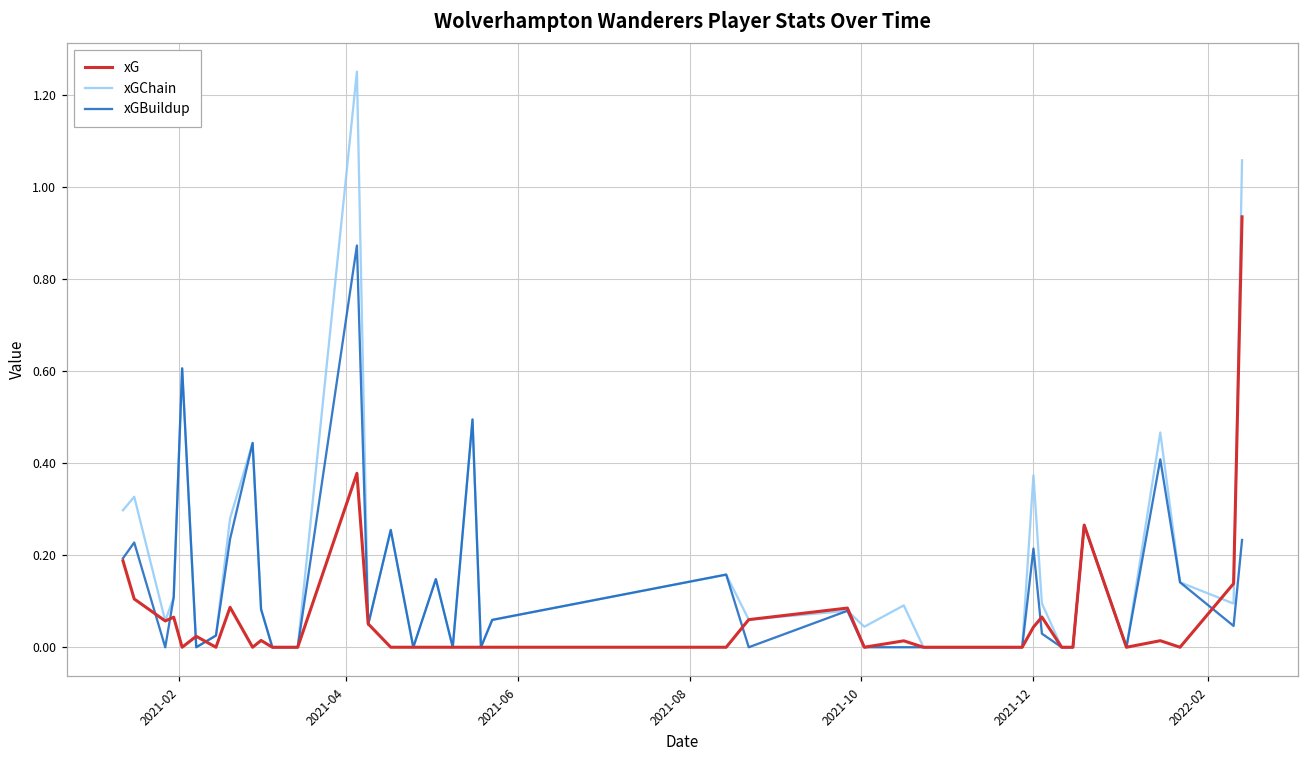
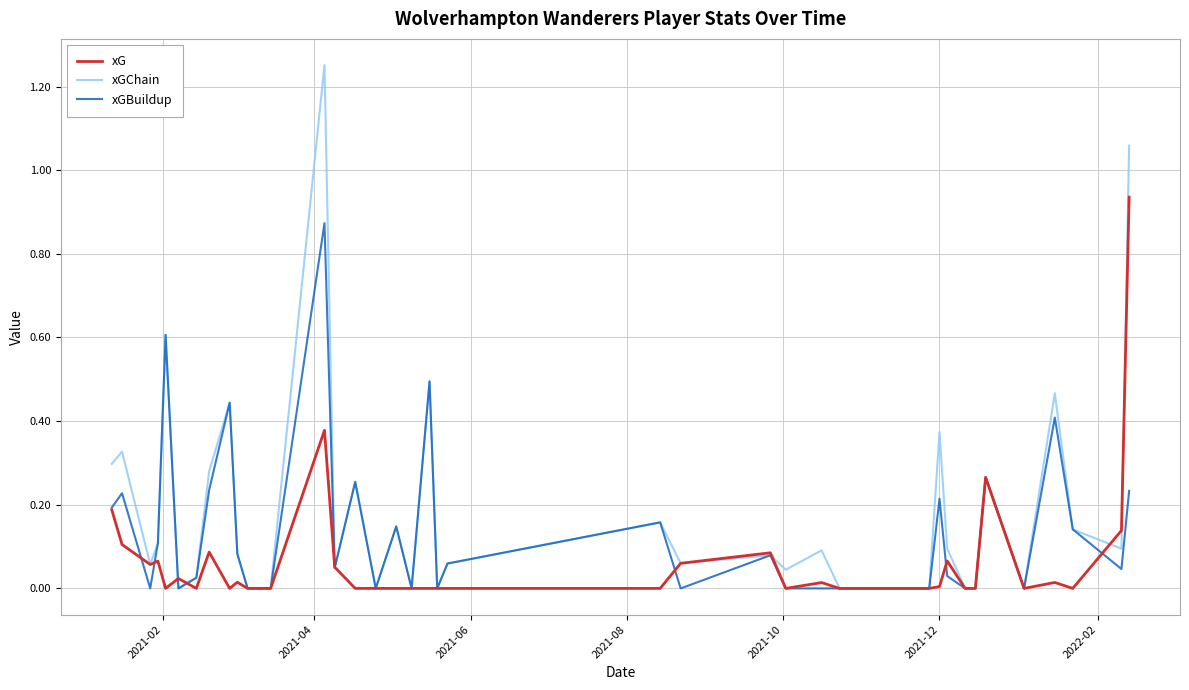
  {
    "xG": {
-     "2021-12": 0.04
+     "2021-12": 0.00
    },
    "xGChain": {
      "2021-12": 0.37
    },
    "xGBuildup": {
      "2021-12": 0.21
    }
  }
